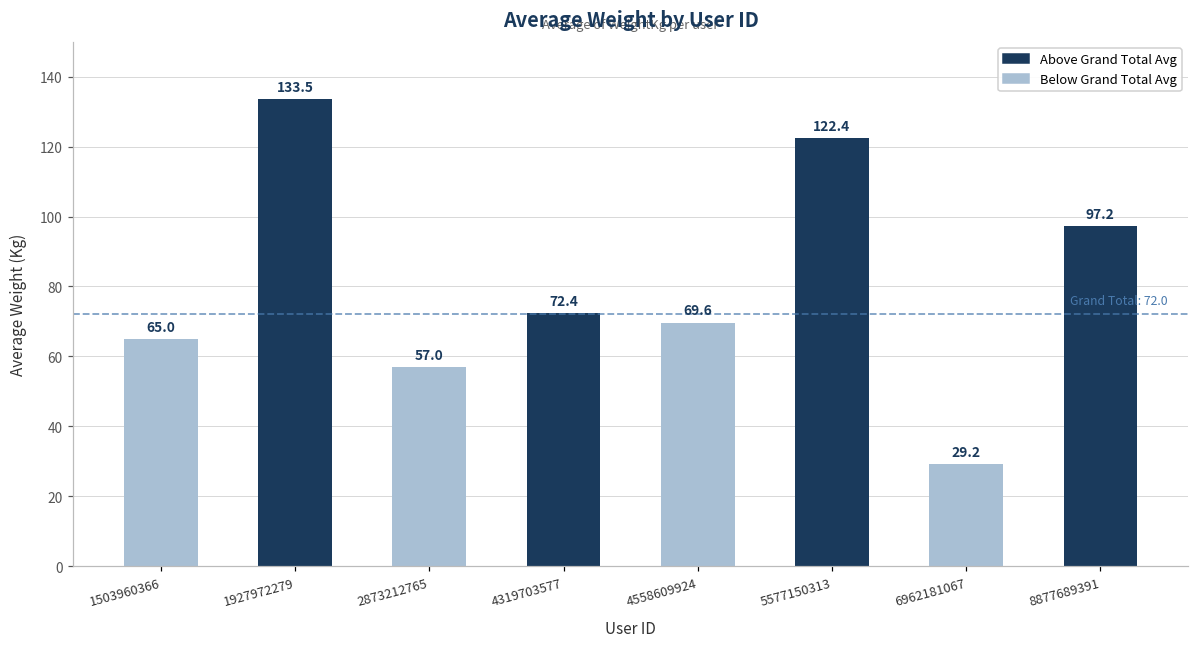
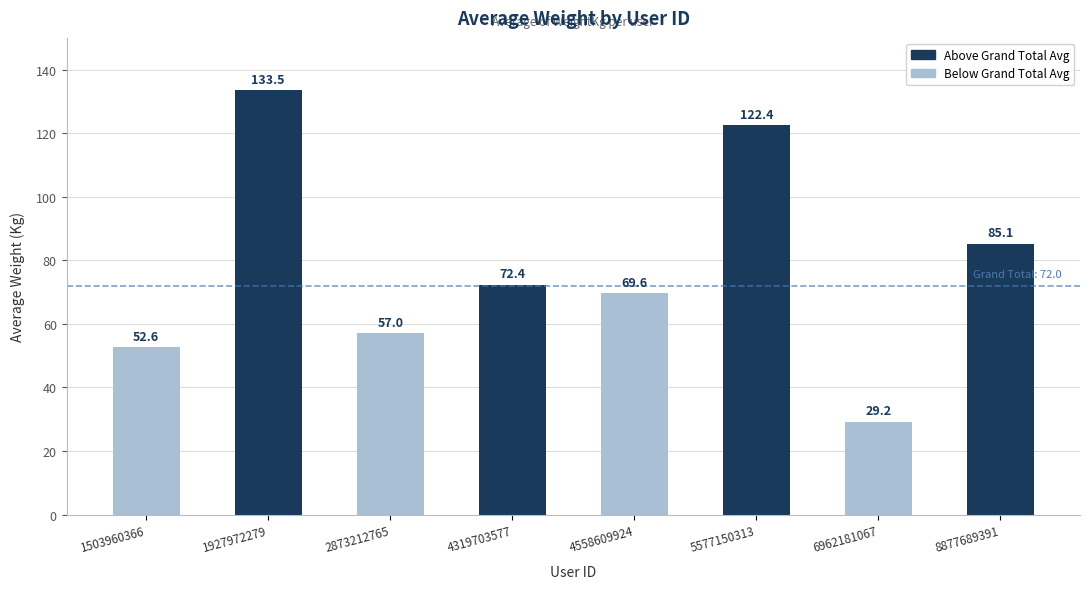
  {
-   "1503960366": 65.0,
+   "1503960366": 52.6,
    "1927972279": 133.5,
    "2873212765": 57.0,
    "4319703577": 72.4,
    "4558609924": 69.6,
    "5577150313": 122.4,
    "6962181067": 29.2,
-   "8877689391": 97.2
+   "8877689391": 85.1
  }
